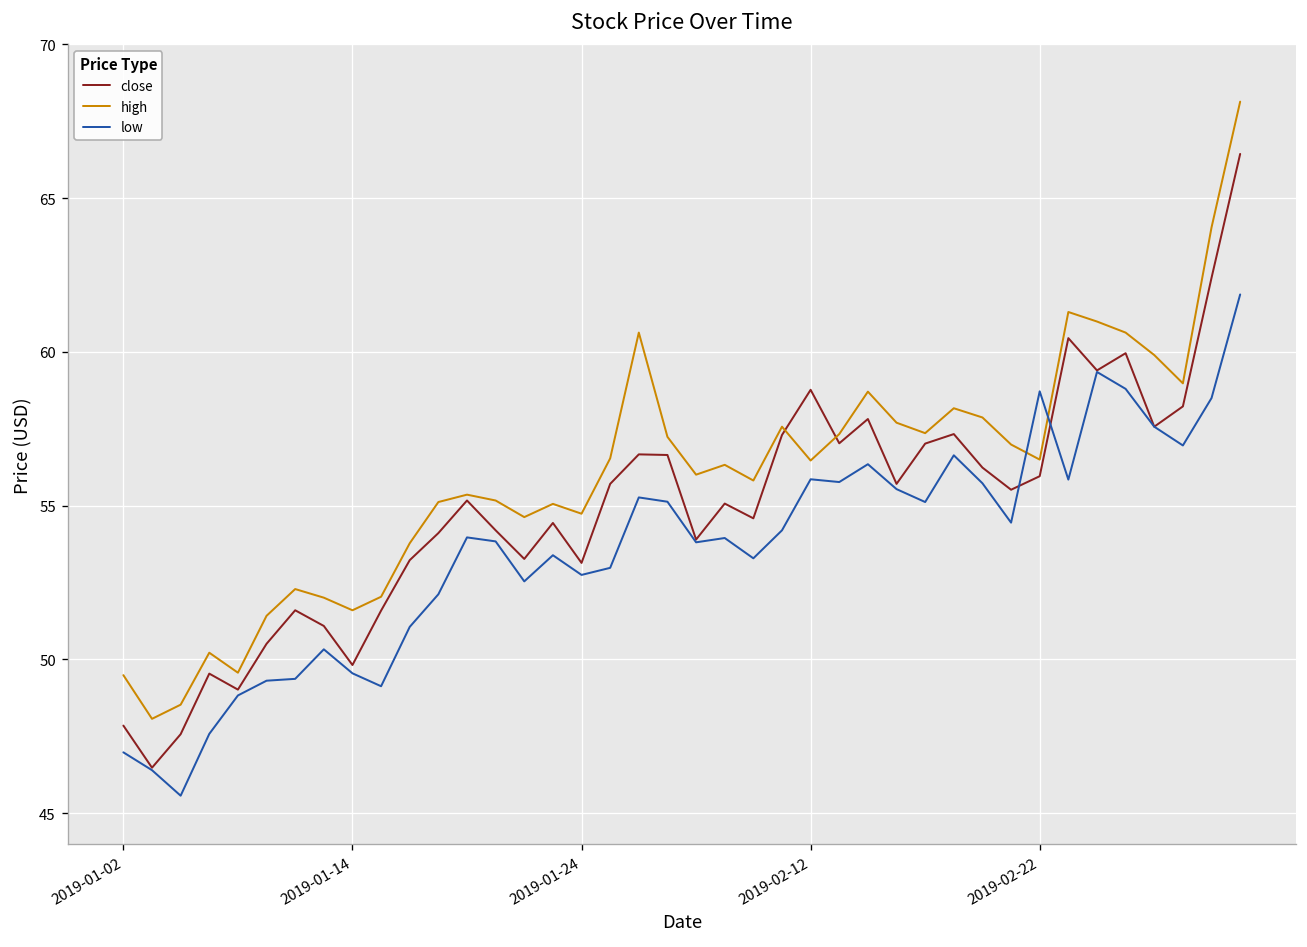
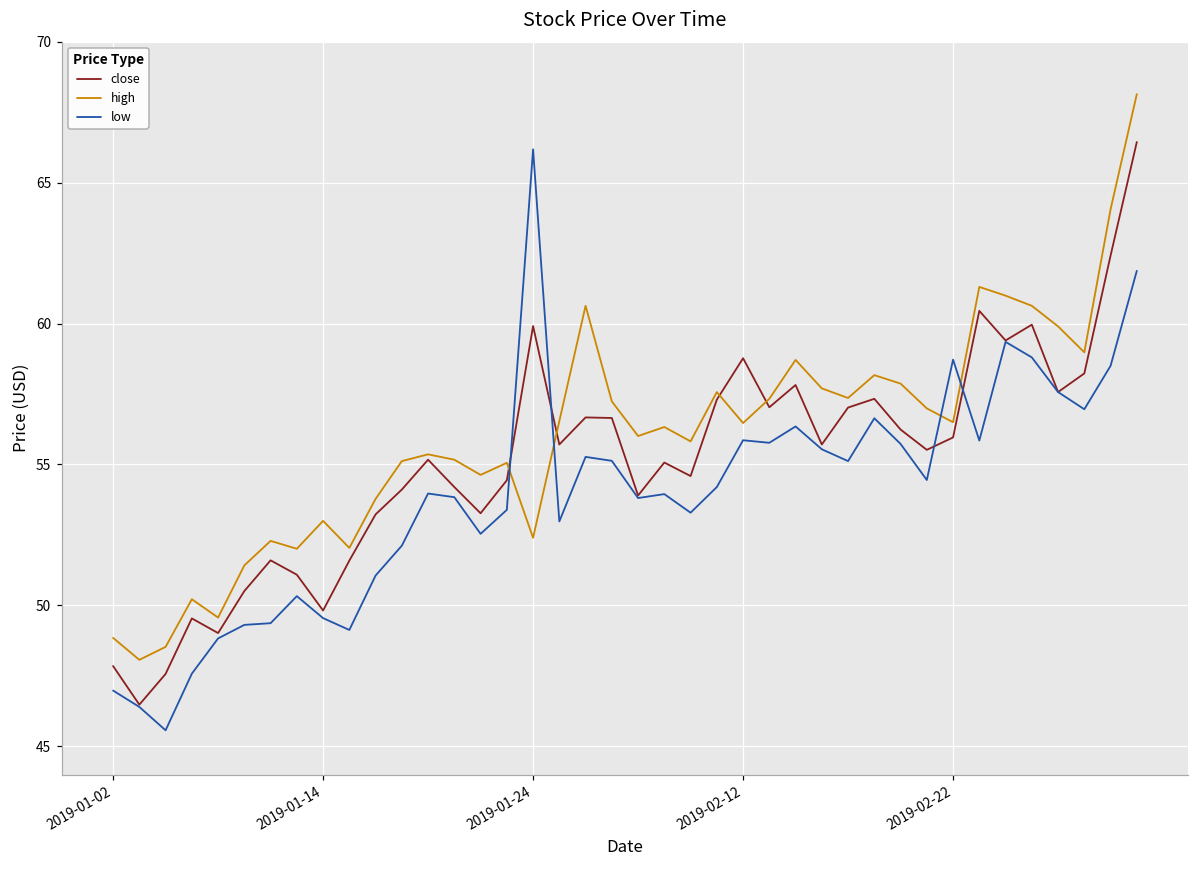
  {
    "close": {
      "2019-01-02": 47.9,
      "2019-01-14": 49.8,
-     "2019-01-24": 53.1,
+     "2019-01-24": 59.9,
      "2019-02-12": 58.8,
      "2019-02-22": 56.0
    },
    "high": {
-     "2019-01-02": 49.5,
-     "2019-01-14": 51.6,
-     "2019-01-24": 54.7,
+     "2019-01-02": 48.9,
+     "2019-01-14": 53.0,
+     "2019-01-24": 52.4,
      "2019-02-12": 56.5,
      "2019-02-22": 56.5
    },
    "low": {
      "2019-01-02": 47.0,
      "2019-01-14": 49.6,
-     "2019-01-24": 52.8,
+     "2019-01-24": 66.2,
      "2019-02-12": 55.9,
      "2019-02-22": 58.7
    }
  }
